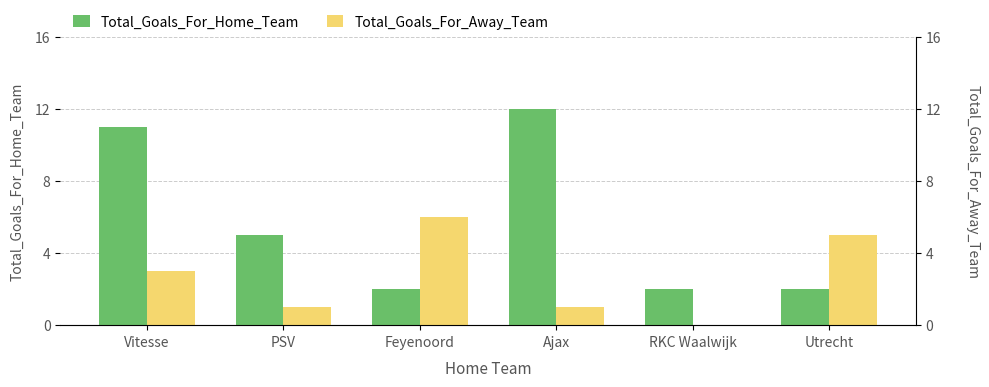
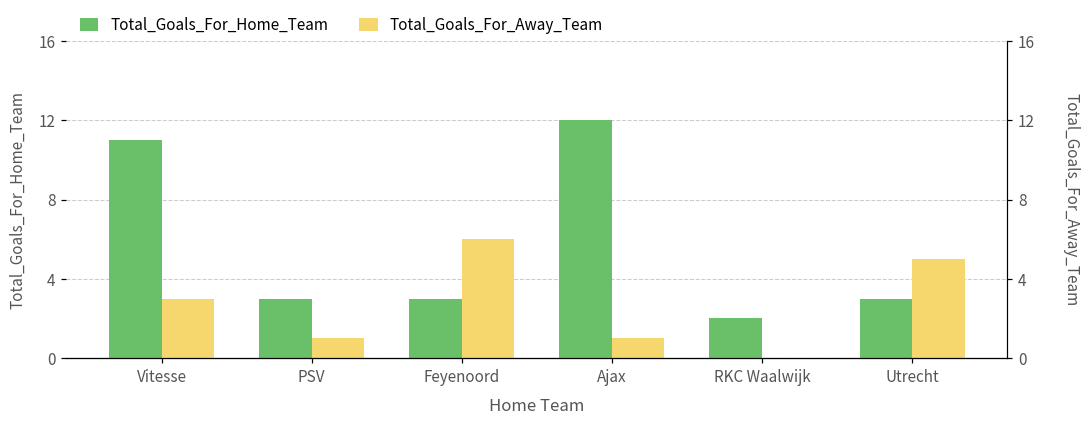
  {
    "Total_Goals_For_Home_Team": {
      "Vitesse": 11,
-     "PSV": 5,
-     "Feyenoord": 2,
+     "PSV": 3,
+     "Feyenoord": 3,
      "Ajax": 12,
      "RKC Waalwijk": 2,
-     "Utrecht": 2
+     "Utrecht": 3
    },
    "Total_Goals_For_Away_Team": {
      "Vitesse": 3,
      "PSV": 1,
      "Feyenoord": 6,
      "Ajax": 1,
      "RKC Waalwijk": 0,
      "Utrecht": 5
    }
  }
